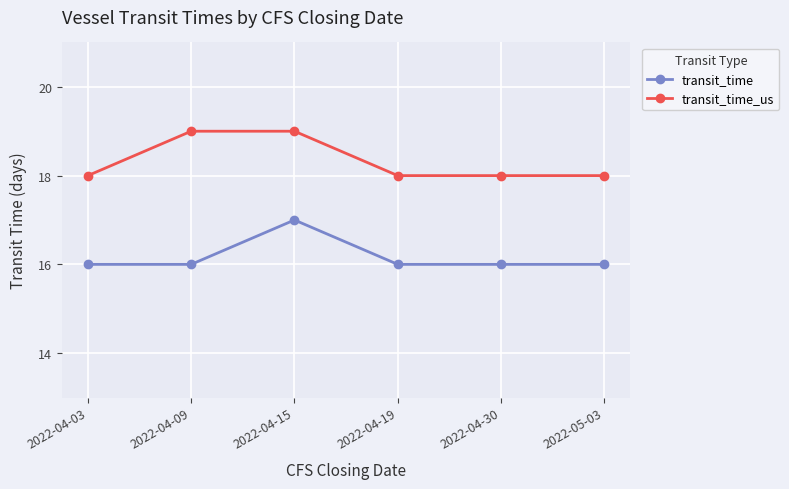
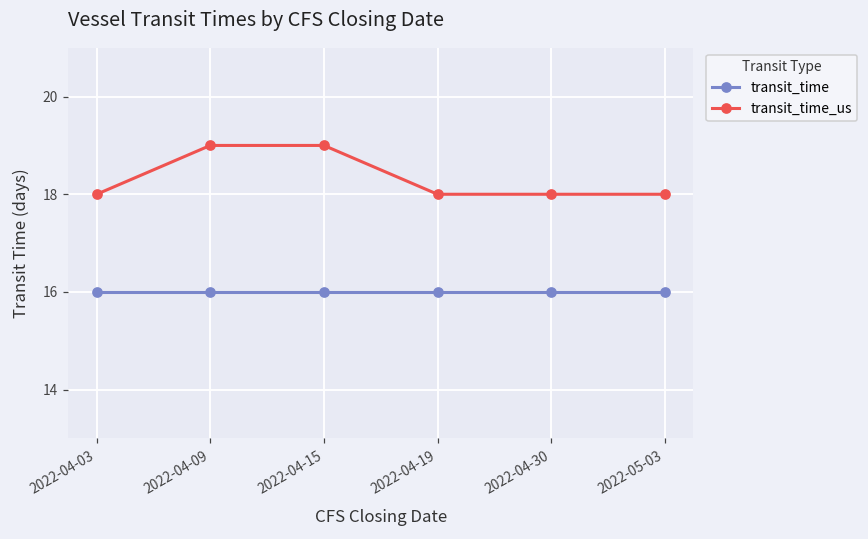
  {
    "transit_time": {
      "2022-04-03": 16,
      "2022-04-09": 16,
-     "2022-04-15": 17,
+     "2022-04-15": 16,
      "2022-04-19": 16,
      "2022-04-30": 16,
      "2022-05-03": 16
    },
    "transit_time_us": {
      "2022-04-03": 18,
      "2022-04-09": 19,
      "2022-04-15": 19,
      "2022-04-19": 18,
      "2022-04-30": 18,
      "2022-05-03": 18
    }
  }
